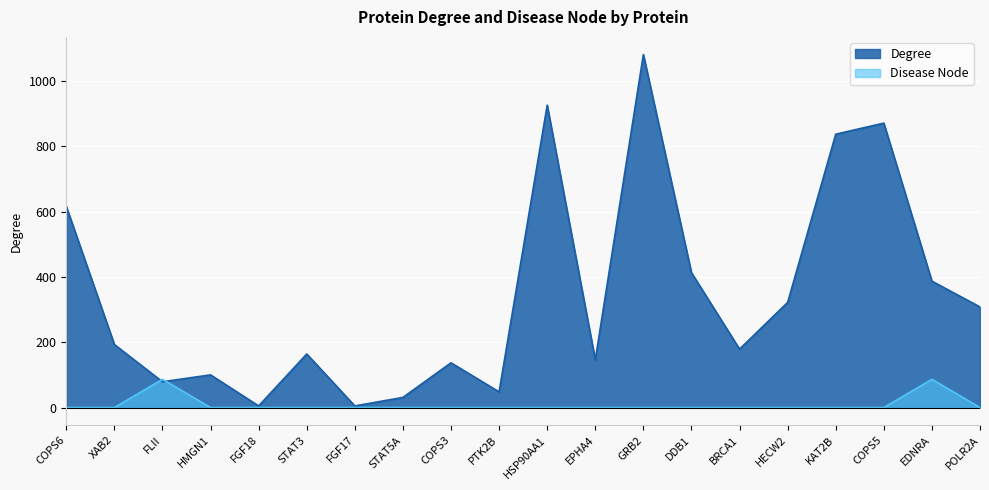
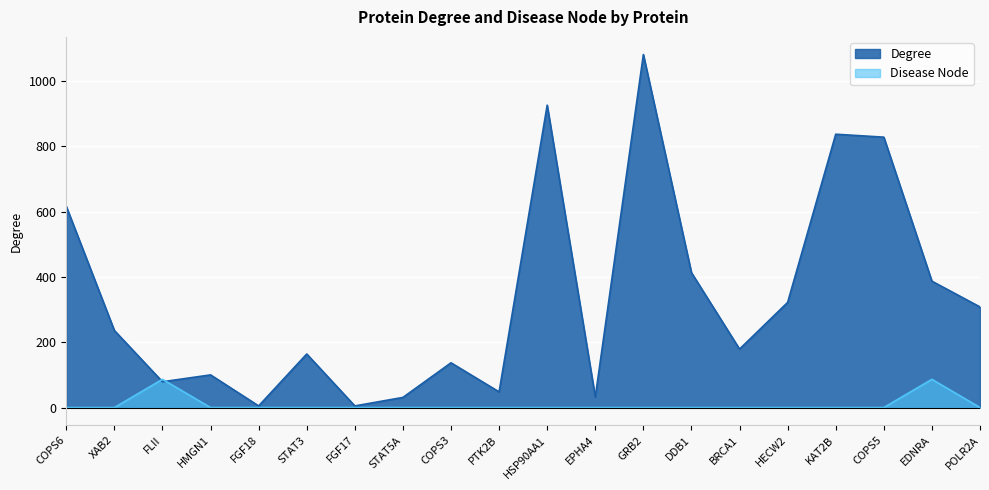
  {
    "Degree": {
      "COPS6": 620,
-     "XAB2": 190,
+     "XAB2": 240,
      "HMGN1": 100,
      "STAT3": 160,
      "STAT5A": 30,
      "COPS3": 140,
      "PTK2B": 50,
      "HSP90AA1": 930,
-     "EPHA4": 150,
+     "EPHA4": 30,
      "GRB2": 1080,
      "DDB1": 410,
      "BRCA1": 180,
      "HECW2": 320,
      "KAT2B": 840,
-     "COPS5": 870,
+     "COPS5": 830,
      "EDNRA": 390,
      "POLR2A": 310
    },
    "Disease Node": {
      "COPS6": 0,
      "XAB2": 0,
      "HMGN1": 0,
      "STAT3": 0,
      "STAT5A": 0,
      "COPS3": 0,
      "PTK2B": 0,
      "HSP90AA1": 0,
      "EPHA4": 0,
      "GRB2": 0,
      "DDB1": 0,
      "BRCA1": 0,
      "HECW2": 0,
      "KAT2B": 0,
      "COPS5": 0,
      "EDNRA": 90,
      "POLR2A": 0
    }
  }
